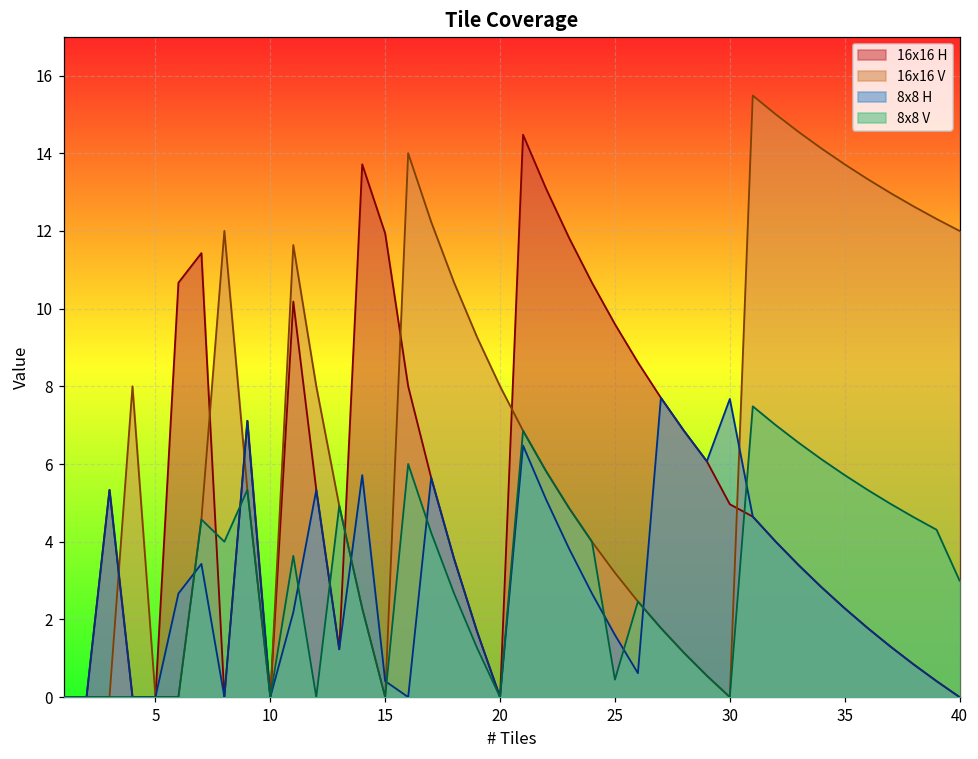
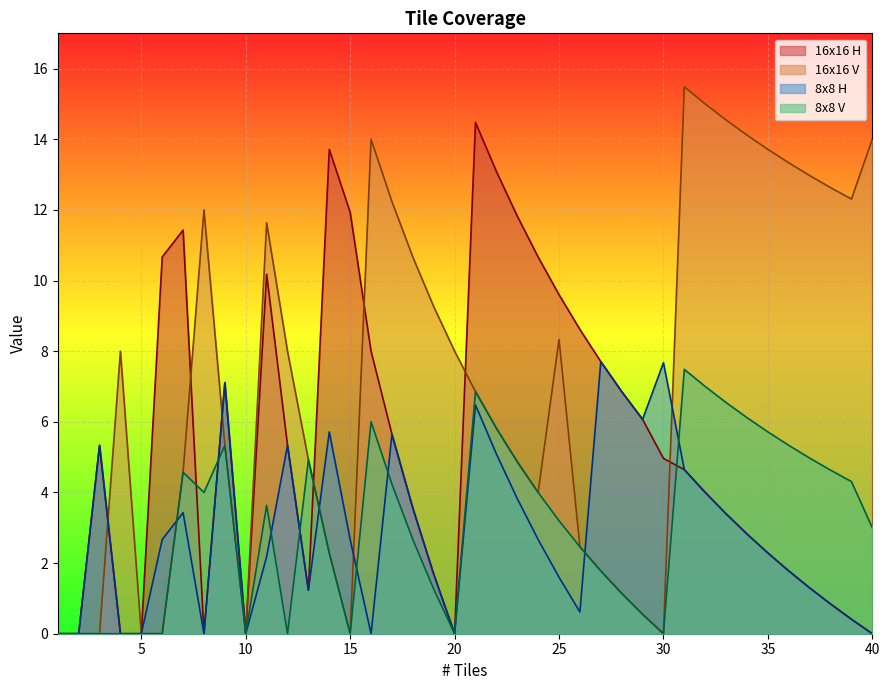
  {
    "16x16 H": {
      "15": 11.9,
      "25": 9.6,
      "30": 5.0
    },
    "16x16 V": {
      "20": 8.0,
-     "25": 3.2,
+     "25": 8.3,
      "35": 13.7,
-     "40": 12
+     "40": 14
    },
    "8x8 H": {
-     "15": 0.4,
+     "15": 2.7,
      "25": 1.6,
      "30": 7.7
    },
    "8x8 V": {
-     "25": 0.4,
+     "25": 3.2,
      "35": 5.7,
      "40": 3.0
    }
  }
